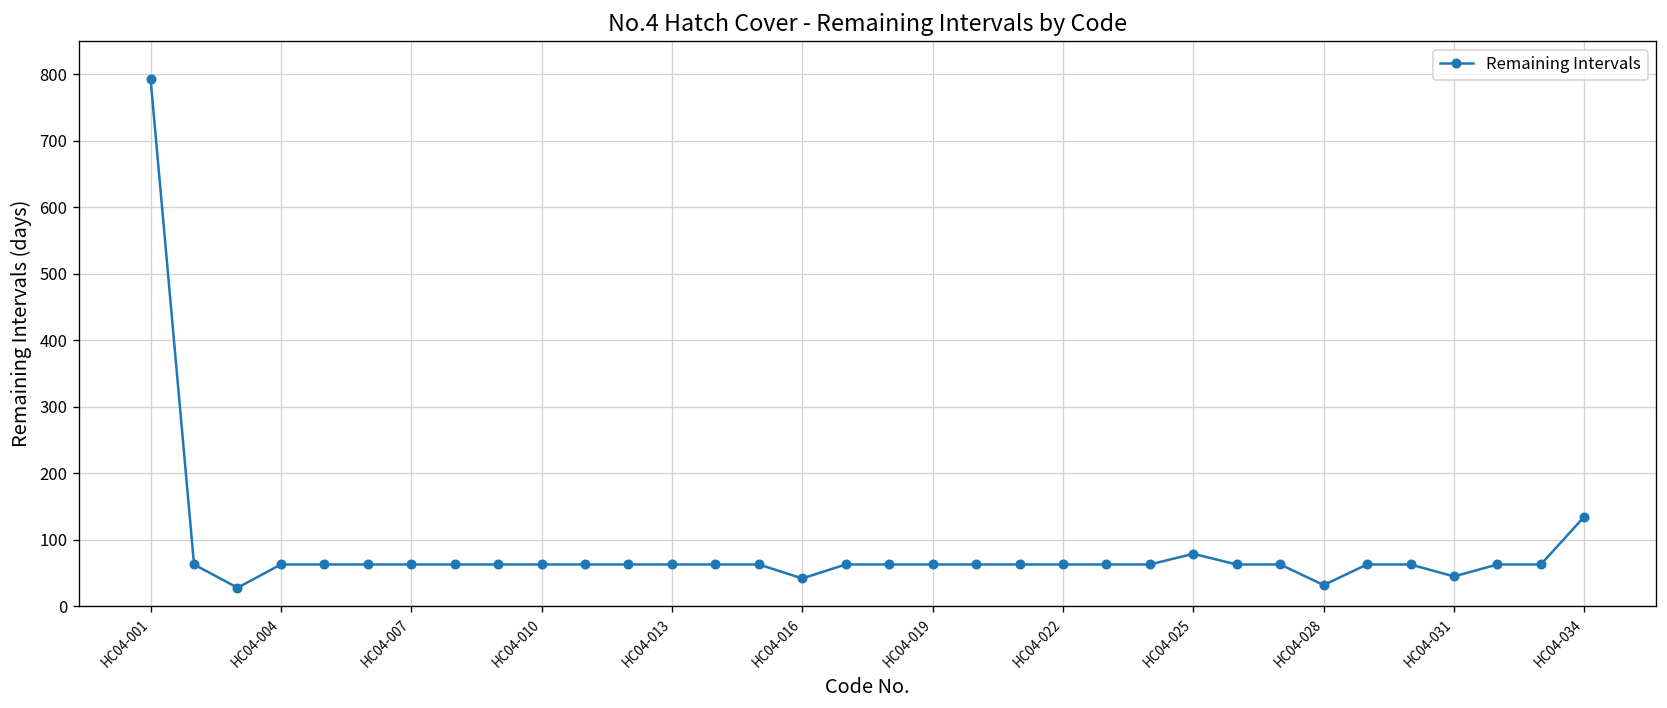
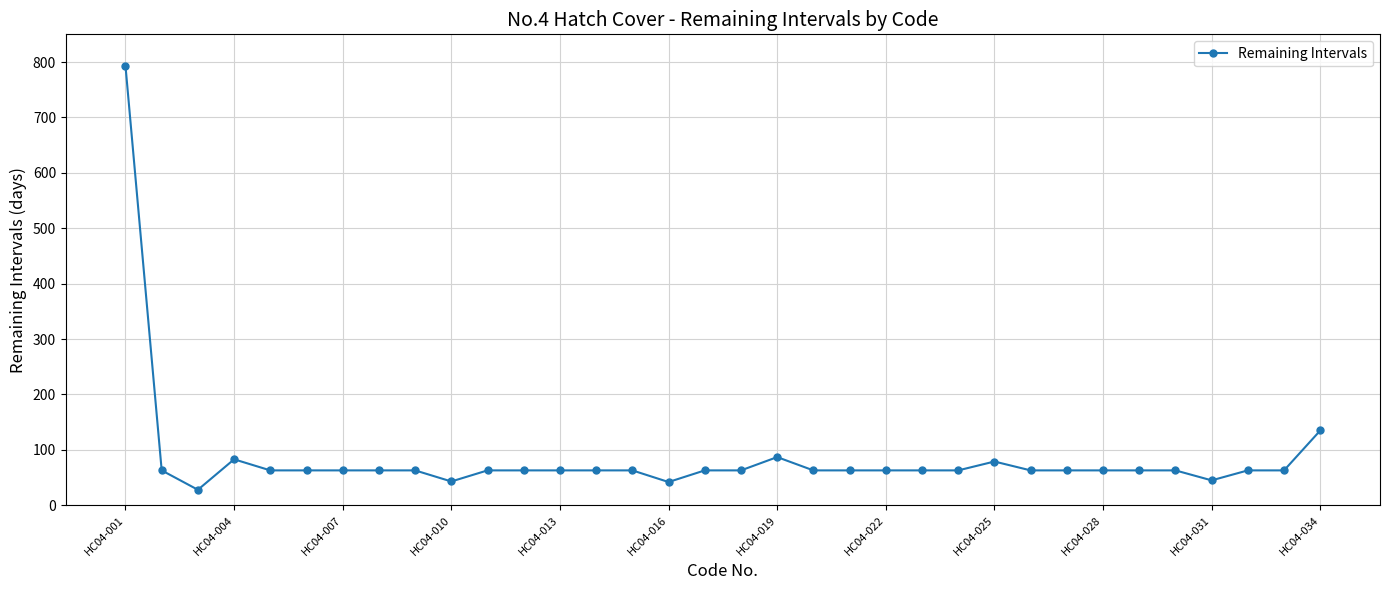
  {
    "HC04-001": 790,
-   "HC04-004": 60,
+   "HC04-004": 80,
    "HC04-007": 60,
-   "HC04-010": 60,
+   "HC04-010": 40,
    "HC04-013": 60,
    "HC04-016": 40,
-   "HC04-019": 60,
+   "HC04-019": 90,
    "HC04-022": 60,
    "HC04-025": 80,
-   "HC04-028": 30,
+   "HC04-028": 60,
    "HC04-031": 50,
    "HC04-034": 140
  }
